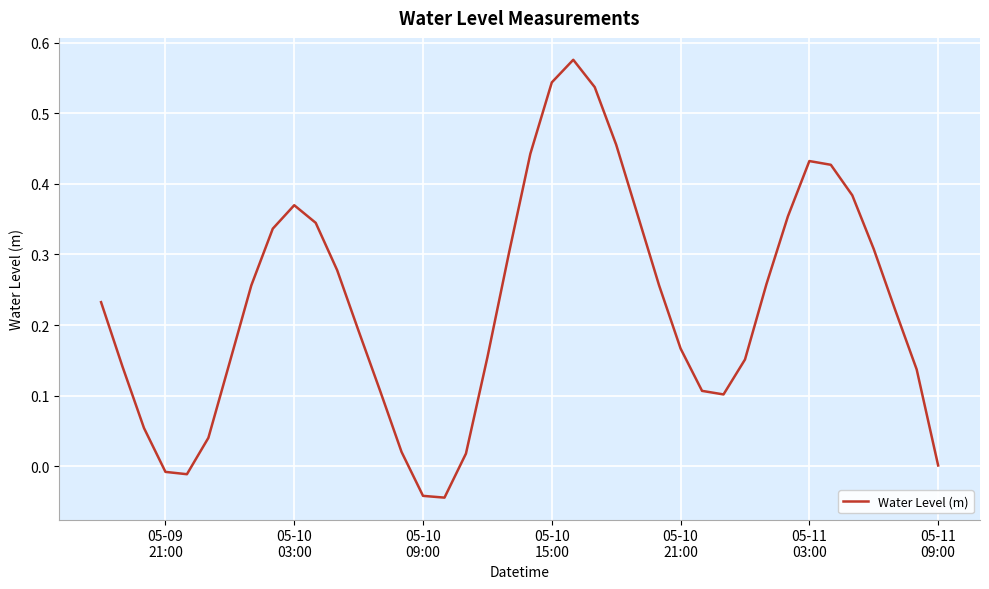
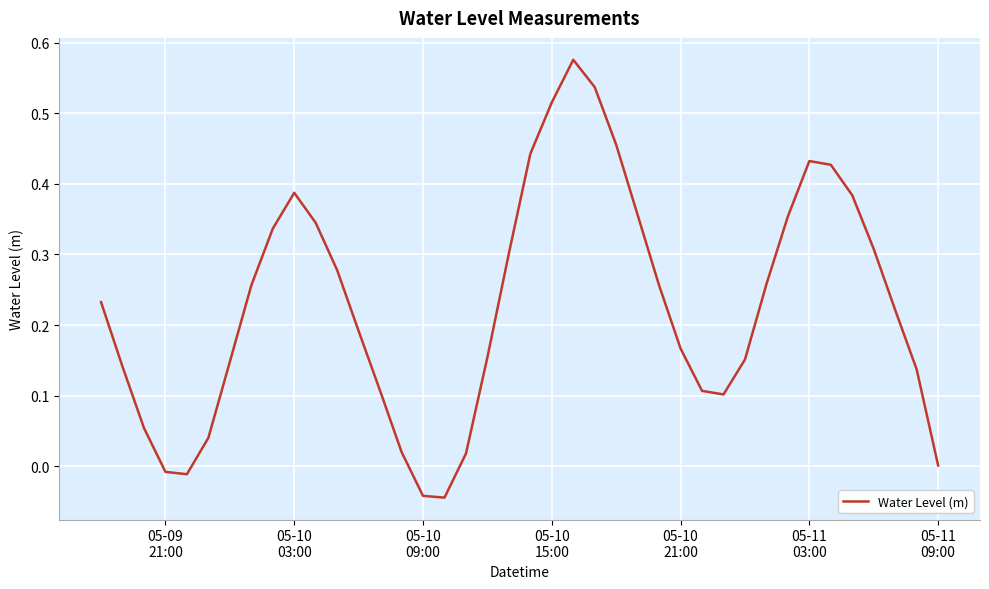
  {
    "05-09 21:00": -0.01,
-   "05-10 03:00": 0.37,
+   "05-10 03:00": 0.39,
    "05-10 09:00": -0.04,
-   "05-10 15:00": 0.54,
+   "05-10 15:00": 0.52,
    "05-10 21:00": 0.17,
    "05-11 03:00": 0.43,
    "05-11 09:00": 0.00
  }
